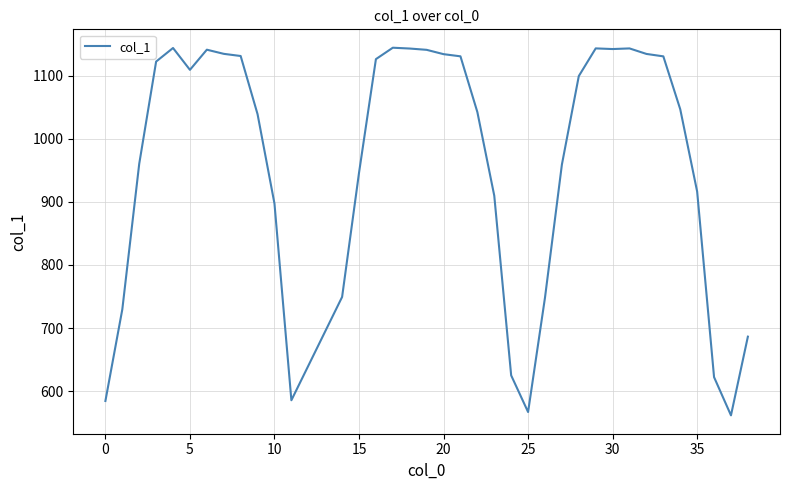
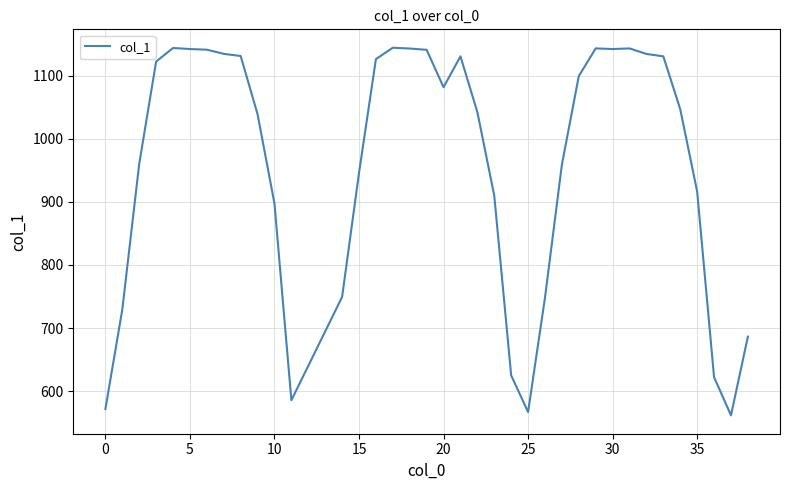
  {
-   "0": 580,
-   "5": 1110,
+   "0": 570,
+   "5": 1140,
    "10": 900,
    "15": 950,
-   "20": 1130,
+   "20": 1080,
    "25": 570,
    "30": 1140,
    "35": 920
  }
